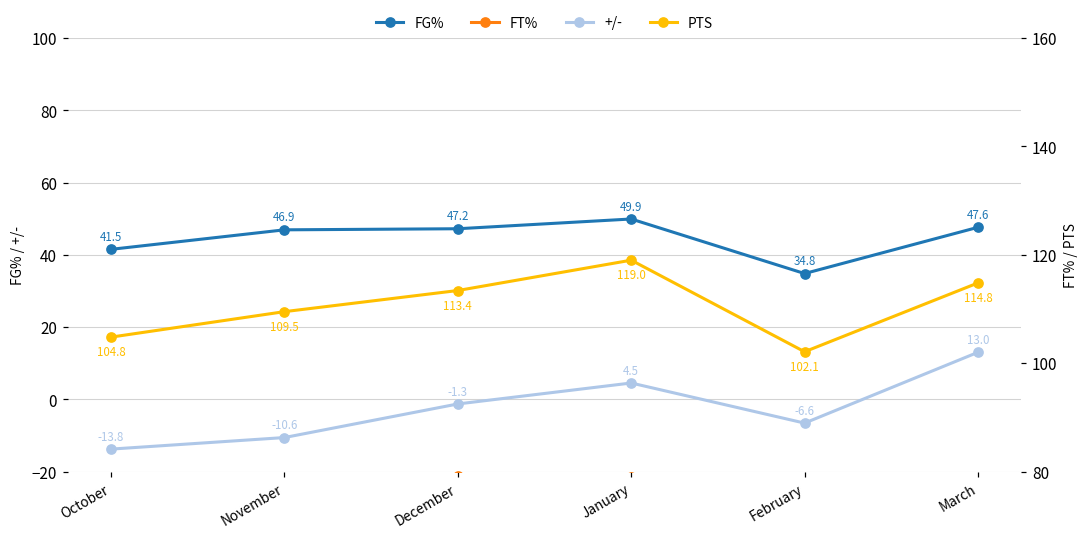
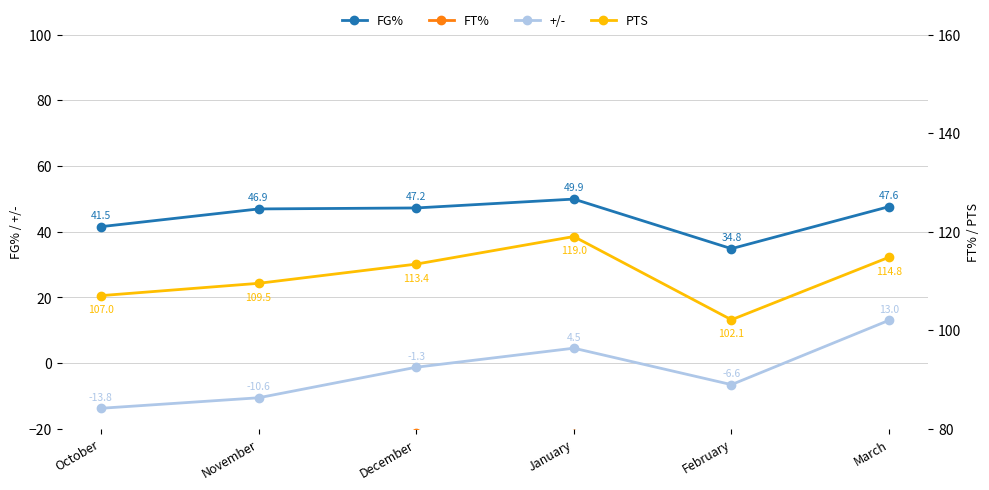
  {
    "FG%": {
      "October": 41.5,
      "November": 46.9,
      "December": 47.2,
      "January": 49.9,
      "February": 34.8,
      "March": 47.6
    },
    "+/-": {
      "October": -13.8,
      "November": -10.6,
      "December": -1.3,
      "January": 4.5,
      "February": -6.6,
      "March": 13.0
    },
    "PTS": {
-     "October": 104.8,
+     "October": 107.0,
      "November": 109.5,
      "December": 113.4,
      "January": 119.0,
      "February": 102.1,
      "March": 114.8
    }
  }
